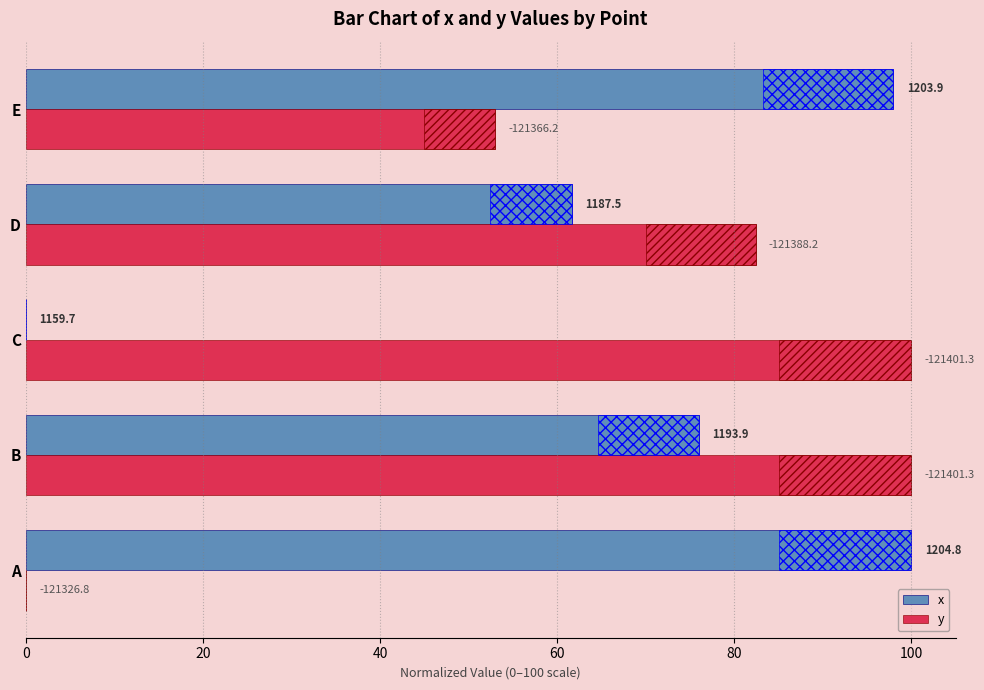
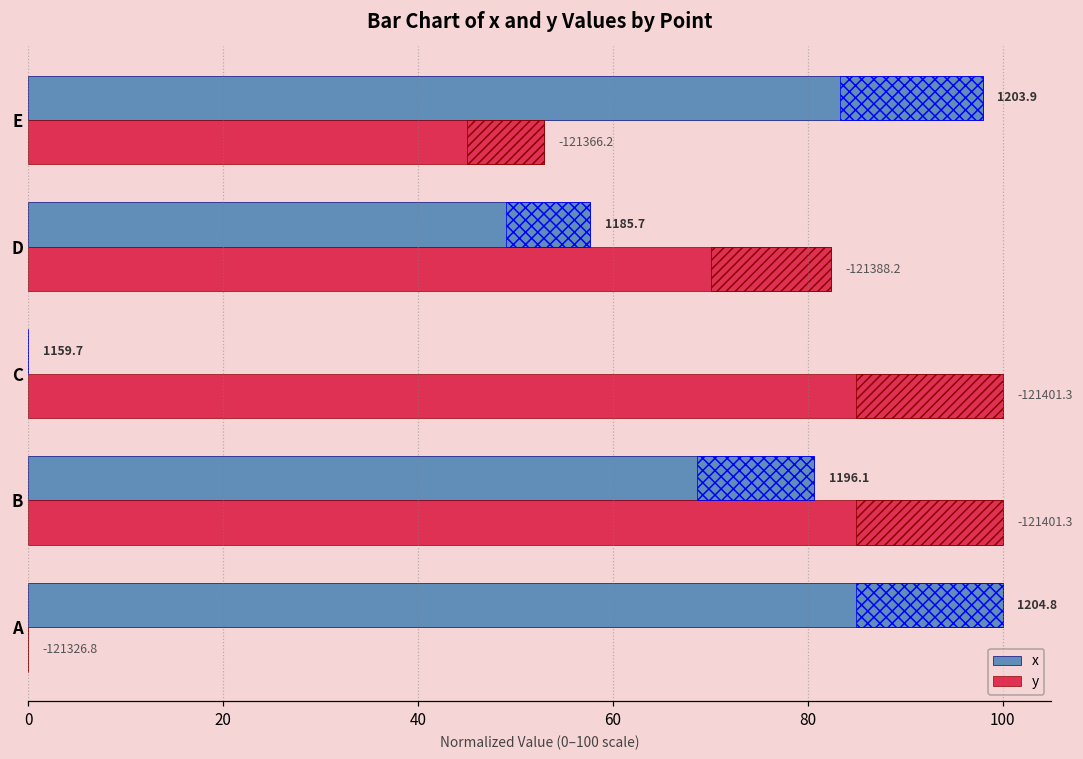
  {
    "x": {
-     "D": 1187.5,
-     "B": 1193.9
+     "D": 1185.7,
+     "B": 1196.1
    }
  }
